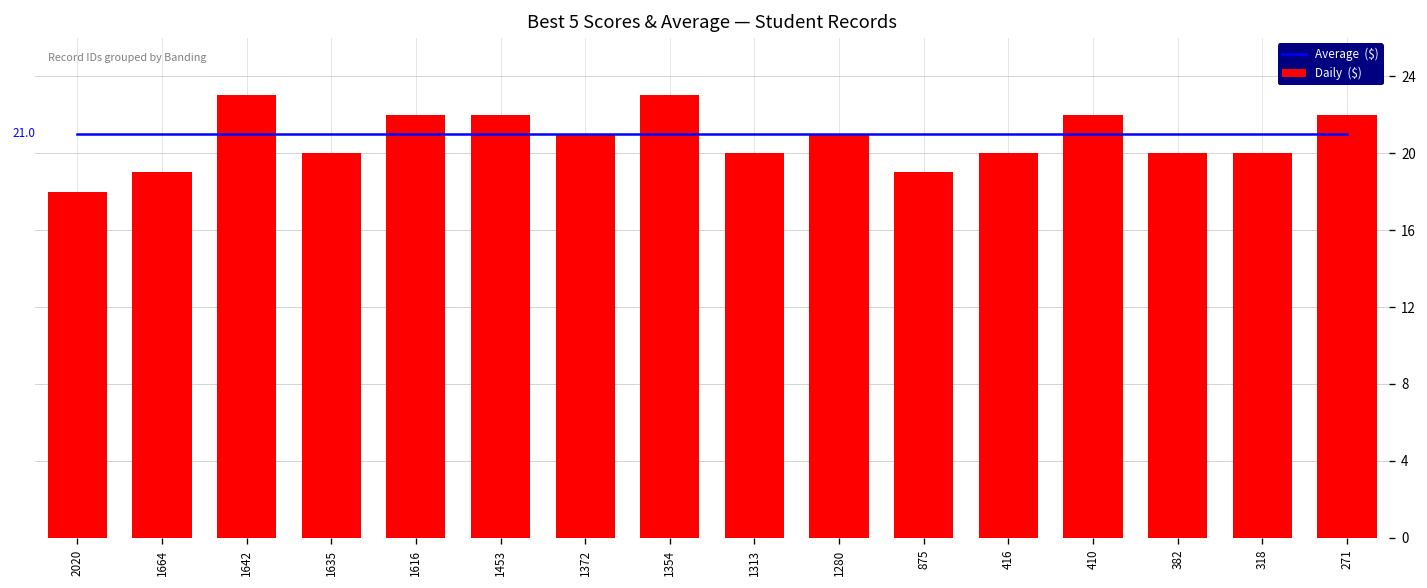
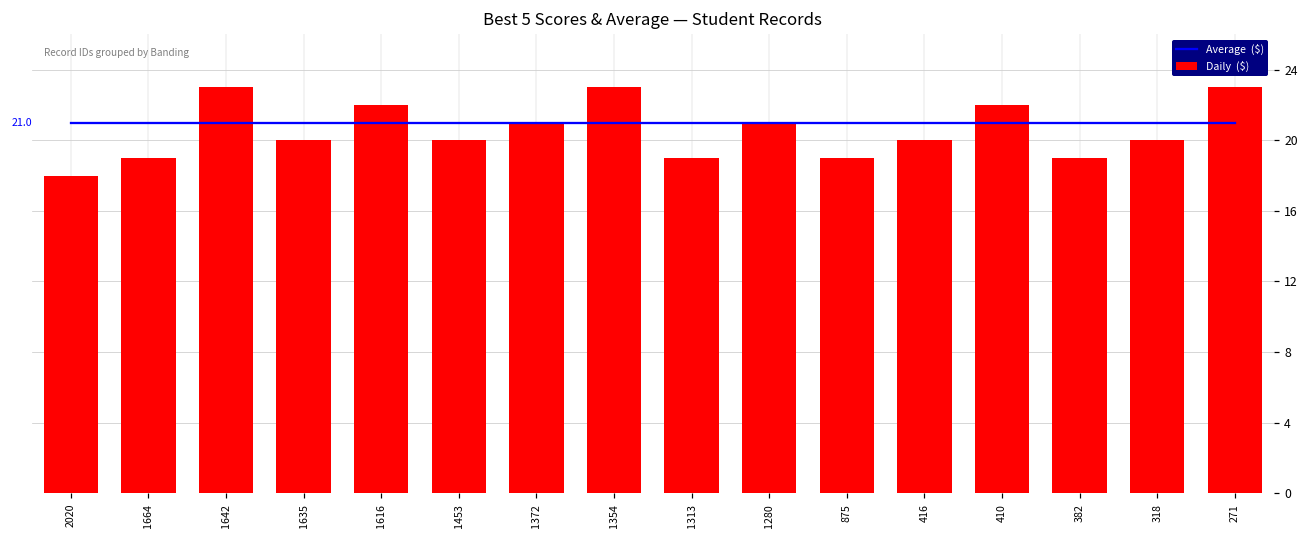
  {
    "Average ($)": {
      "2020": 21,
      "1664": 21,
      "1642": 21,
      "1635": 21,
      "1616": 21,
      "1453": 21,
      "1372": 21,
      "1354": 21,
      "1313": 21,
      "1280": 21,
      "875": 21,
      "416": 21,
      "410": 21,
      "382": 21,
      "318": 21,
      "271": 21
    },
    "Daily ($)": {
      "2020": 18,
      "1664": 19,
      "1642": 23,
      "1635": 20,
      "1616": 22,
-     "1453": 22,
+     "1453": 20,
      "1372": 21,
      "1354": 23,
-     "1313": 20,
+     "1313": 19,
      "1280": 21,
      "875": 19,
      "416": 20,
      "410": 22,
-     "382": 20,
+     "382": 19,
      "318": 20,
-     "271": 22
+     "271": 23
    }
  }
